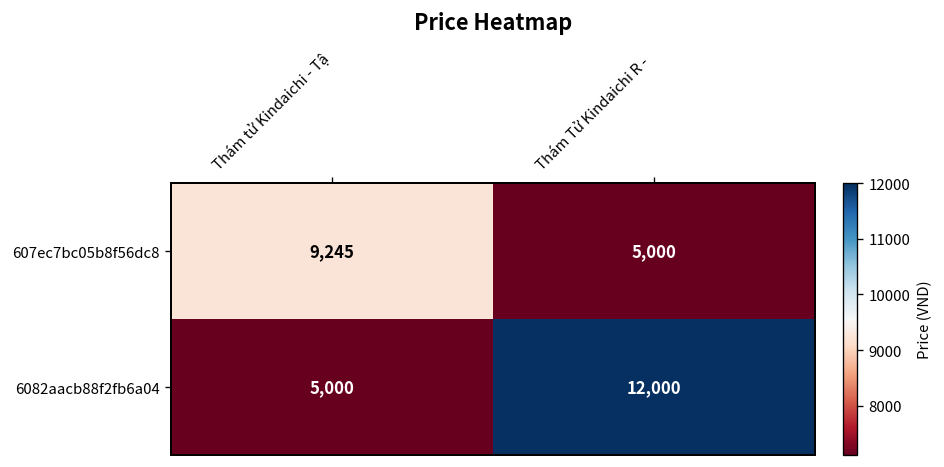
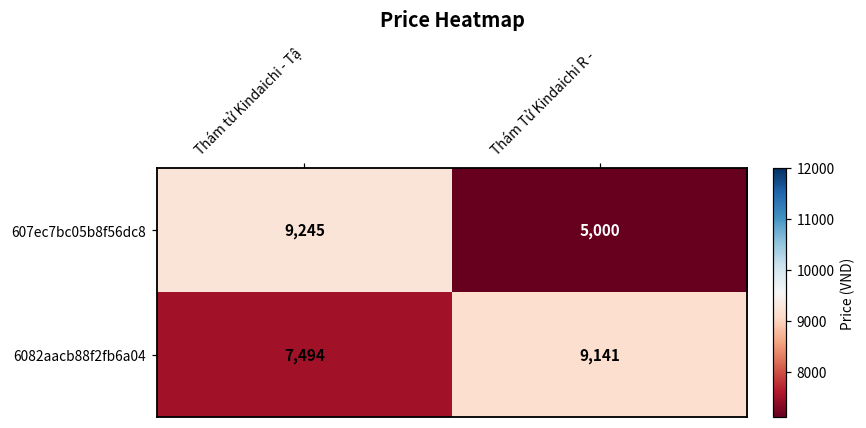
  {
    "607ec7bc05b8f56dc8": {
      "Thám tử Kindaichi - Tậ": "9,245",
      "Thám Tử Kindaichi R -": "5,000"
    },
    "6082aacb88f2fb6a04": {
-     "Thám tử Kindaichi - Tậ": "5,000",
-     "Thám Tử Kindaichi R -": "12,000"
+     "Thám tử Kindaichi - Tậ": "7,494",
+     "Thám Tử Kindaichi R -": "9,141"
    }
  }
